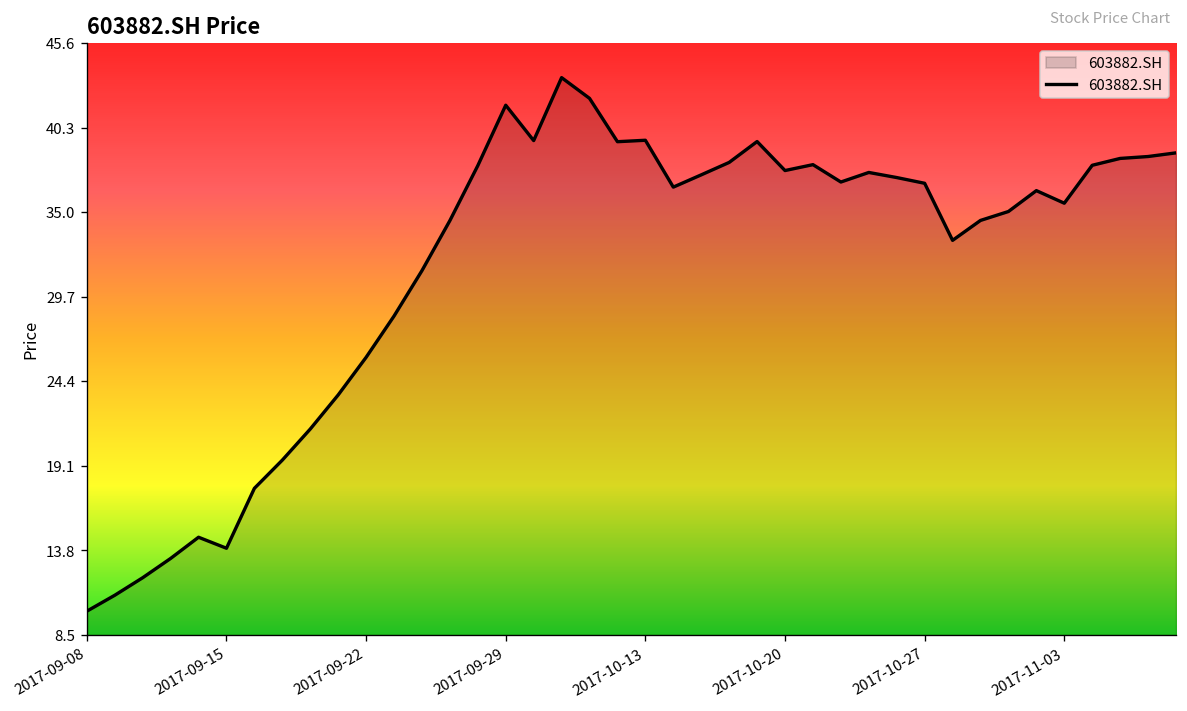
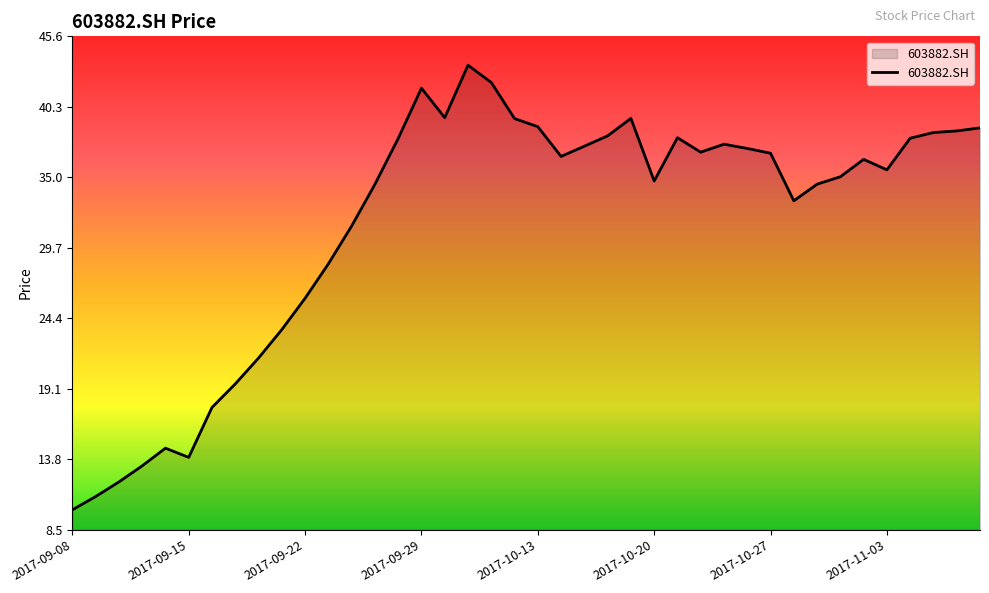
  {
    "2017-09-08": 10.0,
    "2017-09-15": 13.9,
    "2017-09-22": 25.9,
    "2017-09-29": 41.7,
-   "2017-10-13": 39.5,
-   "2017-10-20": 37.6,
+   "2017-10-13": 38.8,
+   "2017-10-20": 34.7,
    "2017-10-27": 36.8,
    "2017-11-03": 35.6
  }
